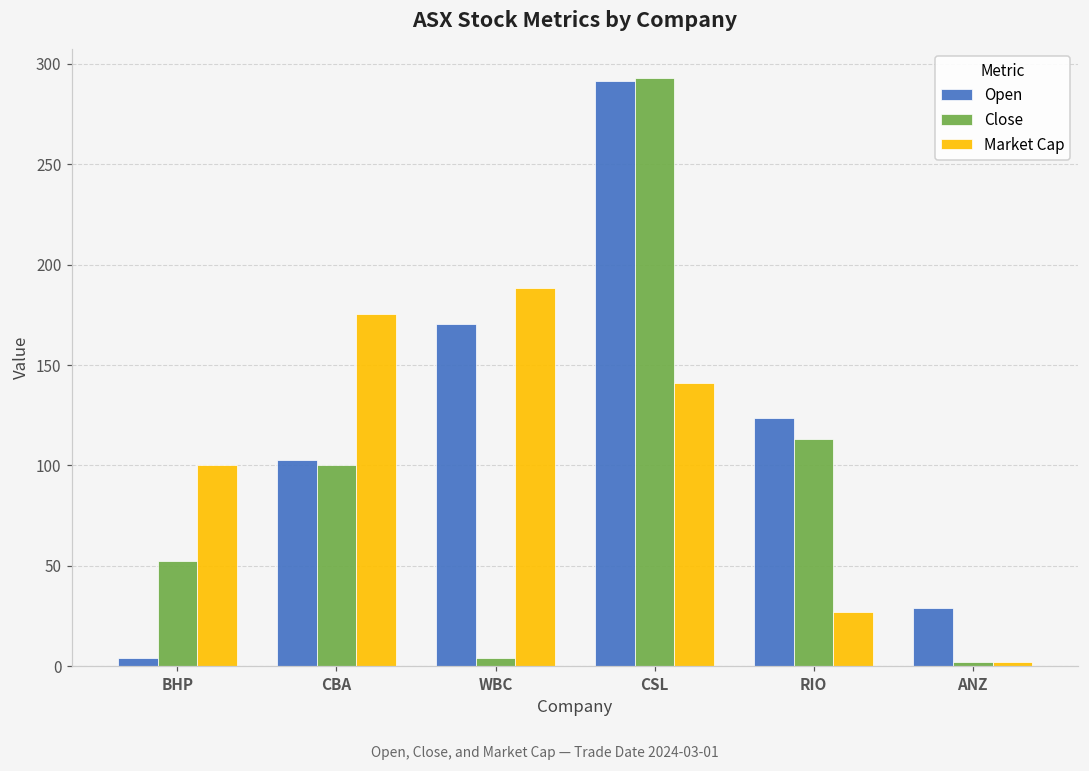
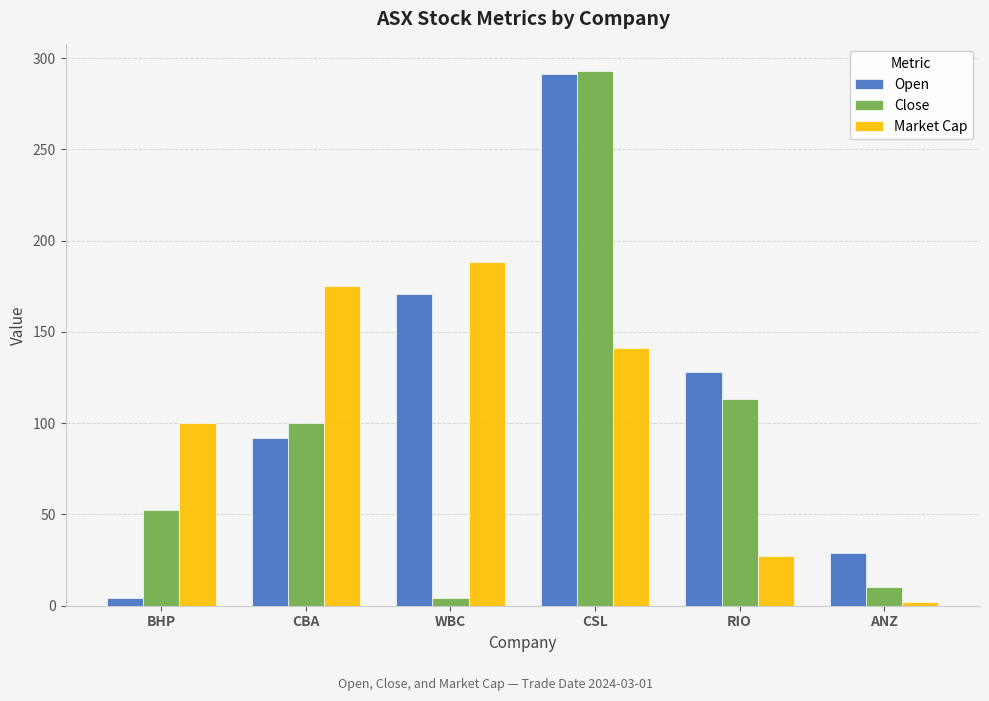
  {
    "Open": {
      "BHP": 4,
-     "CBA": 103,
+     "CBA": 92,
      "WBC": 171,
      "CSL": 291,
-     "RIO": 123,
+     "RIO": 128,
      "ANZ": 29
    },
    "Close": {
      "BHP": 52,
      "CBA": 100,
      "WBC": 4,
      "CSL": 293,
      "RIO": 113,
-     "ANZ": 2
+     "ANZ": 10
    },
    "Market Cap": {
      "BHP": 100,
      "CBA": 175,
      "WBC": 189,
      "CSL": 141,
      "RIO": 27,
      "ANZ": 2
    }
  }
